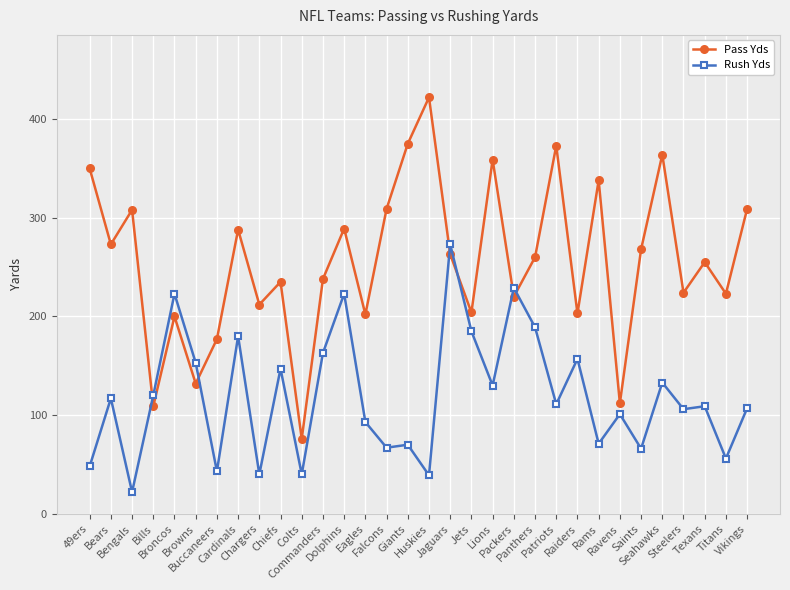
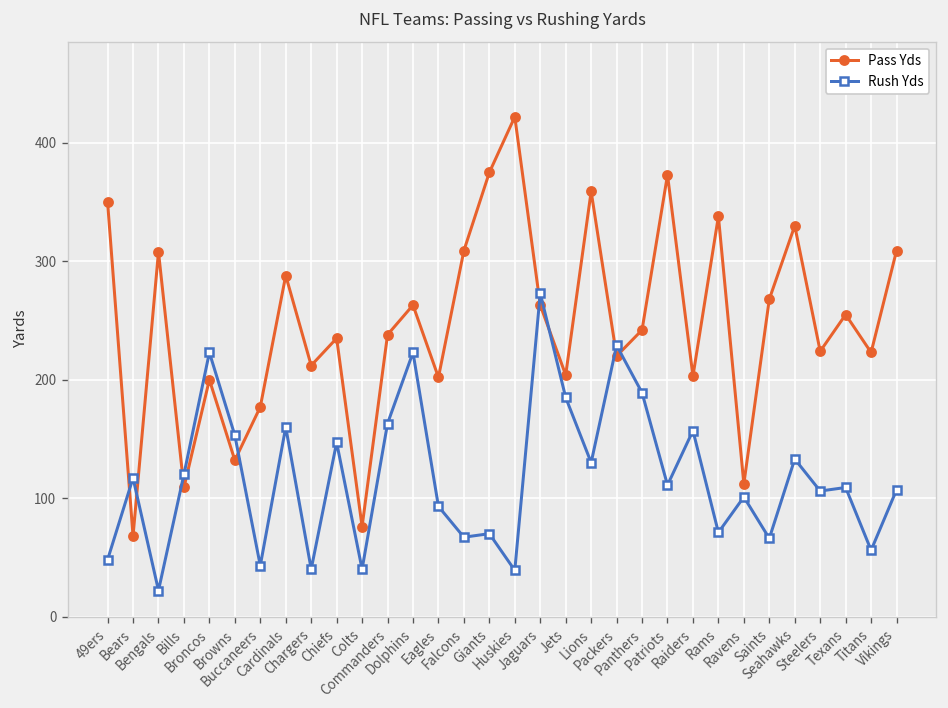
  {
    "Pass Yds": {
      "49ers": 350,
-     "Bears": 270,
+     "Bears": 70,
      "Bengals": 310,
      "Bills": 110,
      "Broncos": 200,
      "Browns": 130,
      "Buccaneers": 180,
      "Cardinals": 290,
      "Chargers": 210,
      "Chiefs": 240,
      "Colts": 80,
      "Commanders": 240,
-     "Dolphins": 290,
+     "Dolphins": 260,
      "Eagles": 200,
      "Falcons": 310,
      "Giants": 380,
      "Huskies": 420,
      "Jaguars": 260,
      "Jets": 200,
      "Lions": 360,
      "Packers": 220,
-     "Panthers": 260,
+     "Panthers": 240,
      "Patriots": 370,
      "Raiders": 200,
      "Rams": 340,
      "Ravens": 110,
      "Saints": 270,
-     "Seahawks": 360,
+     "Seahawks": 330,
      "Steelers": 220,
      "Texans": 260,
      "Titans": 220,
      "Vikings": 310
    },
    "Rush Yds": {
      "49ers": 50,
      "Bears": 120,
      "Bengals": 20,
      "Bills": 120,
      "Broncos": 220,
      "Browns": 150,
      "Buccaneers": 40,
-     "Cardinals": 180,
+     "Cardinals": 160,
      "Chargers": 40,
      "Chiefs": 150,
      "Colts": 40,
      "Commanders": 160,
      "Dolphins": 220,
      "Eagles": 90,
      "Falcons": 70,
      "Giants": 70,
      "Huskies": 40,
      "Jaguars": 270,
      "Jets": 190,
      "Lions": 130,
      "Packers": 230,
      "Panthers": 190,
      "Patriots": 110,
      "Raiders": 160,
      "Rams": 70,
      "Ravens": 100,
      "Saints": 70,
      "Seahawks": 130,
      "Steelers": 110,
      "Texans": 110,
      "Titans": 60,
      "Vikings": 110
    }
  }
